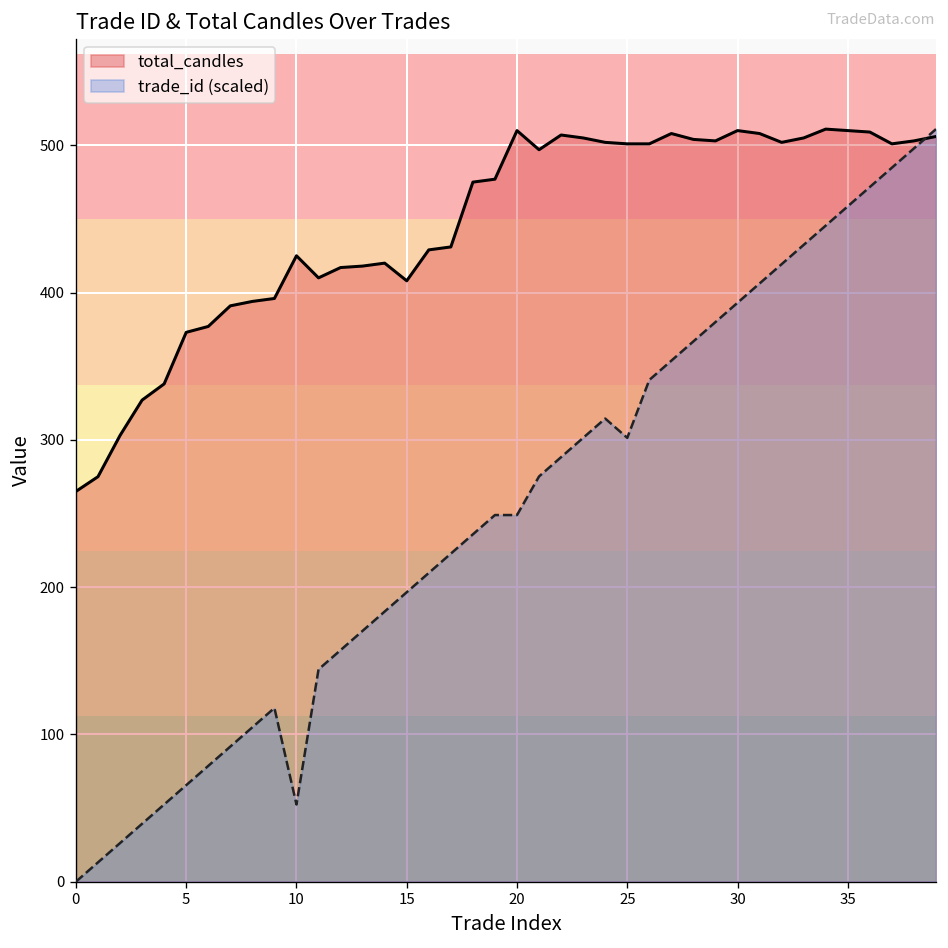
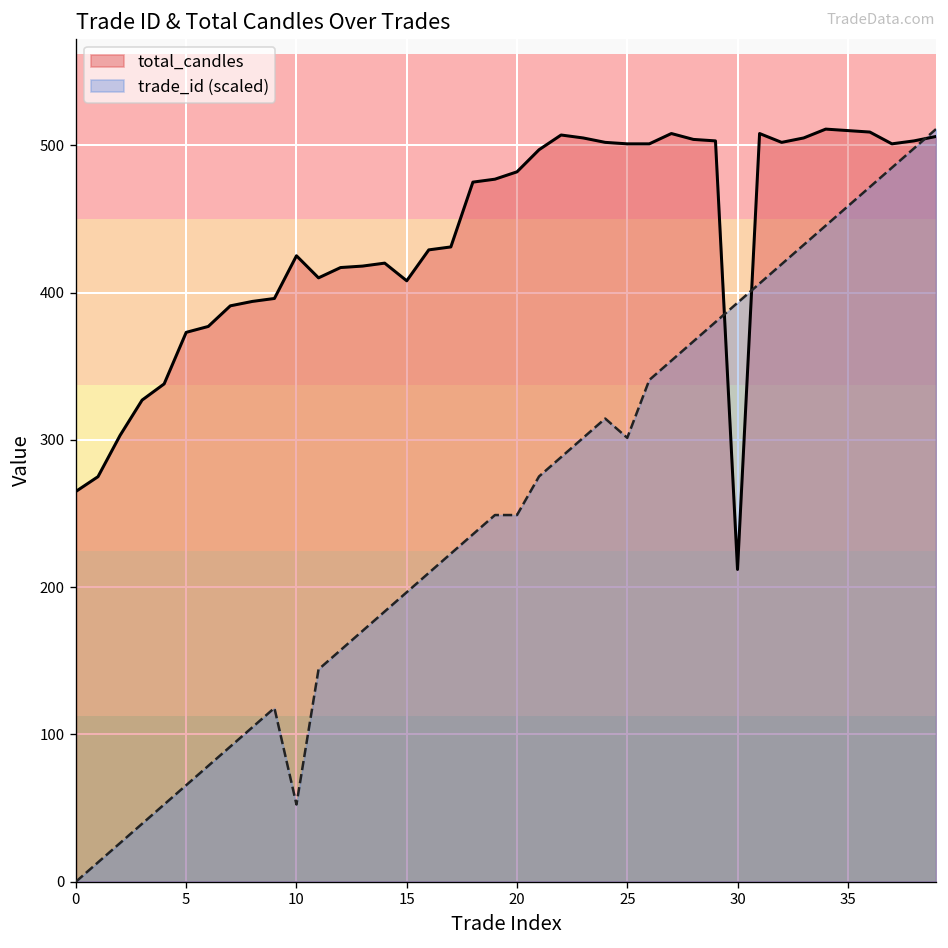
  {
    "total_candles": {
      "0": 265,
      "5": 373,
      "10": 425,
      "15": 408,
-     "20": 510,
+     "20": 482,
      "25": 501,
-     "30": 510,
+     "30": 212,
      "35": 510
    },
    "trade_id (scaled)": {
      "0": 0,
      "5": 66,
      "10": 52,
      "15": 197,
      "20": 249,
      "25": 301,
      "30": 393,
      "35": 459
    }
  }
